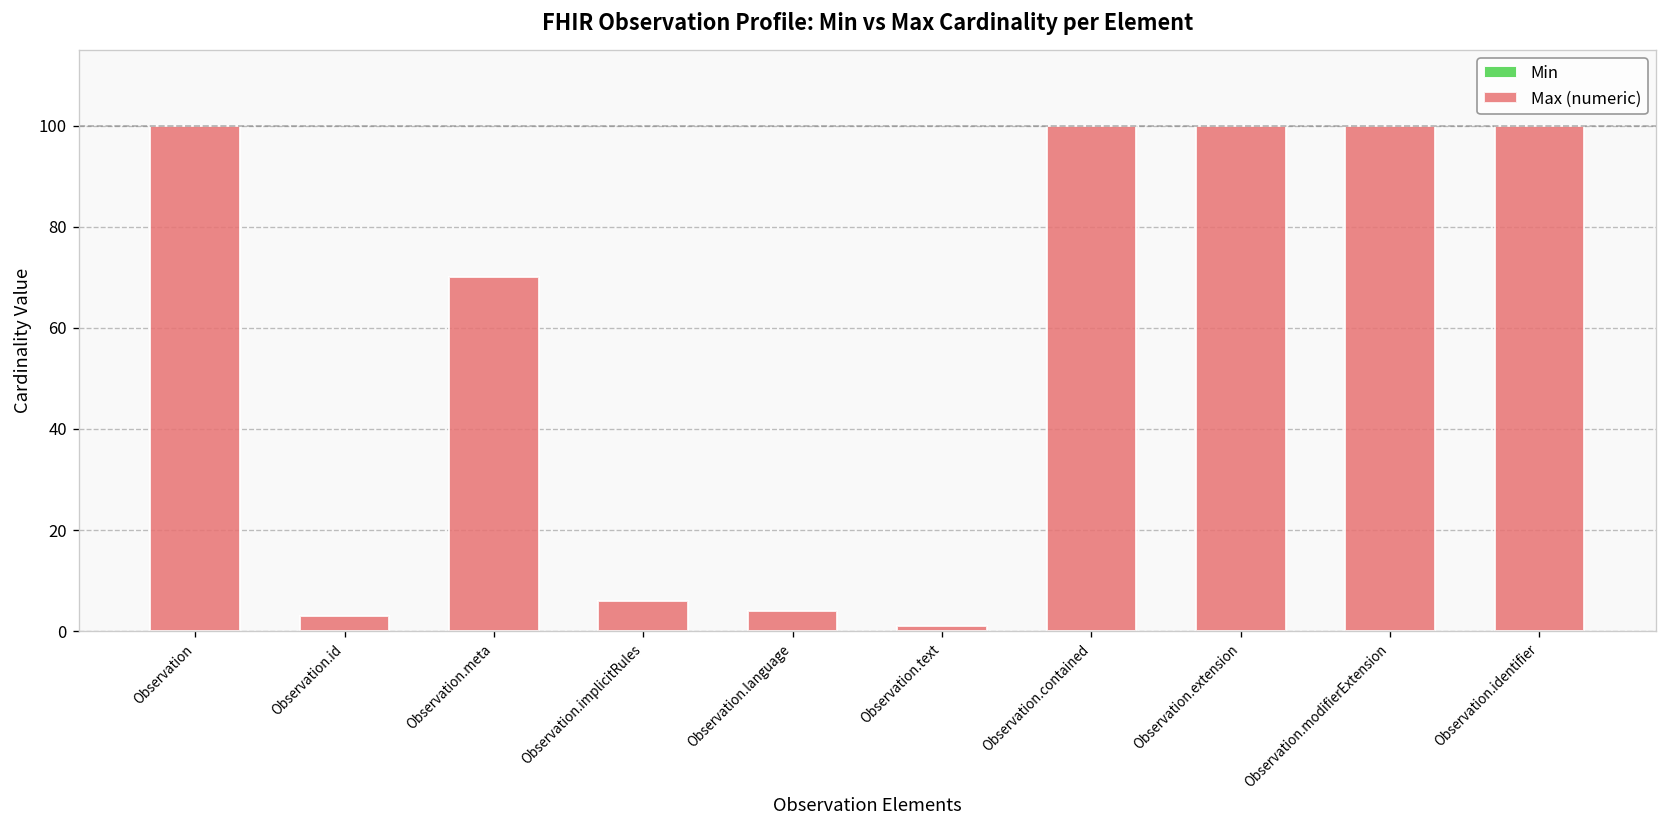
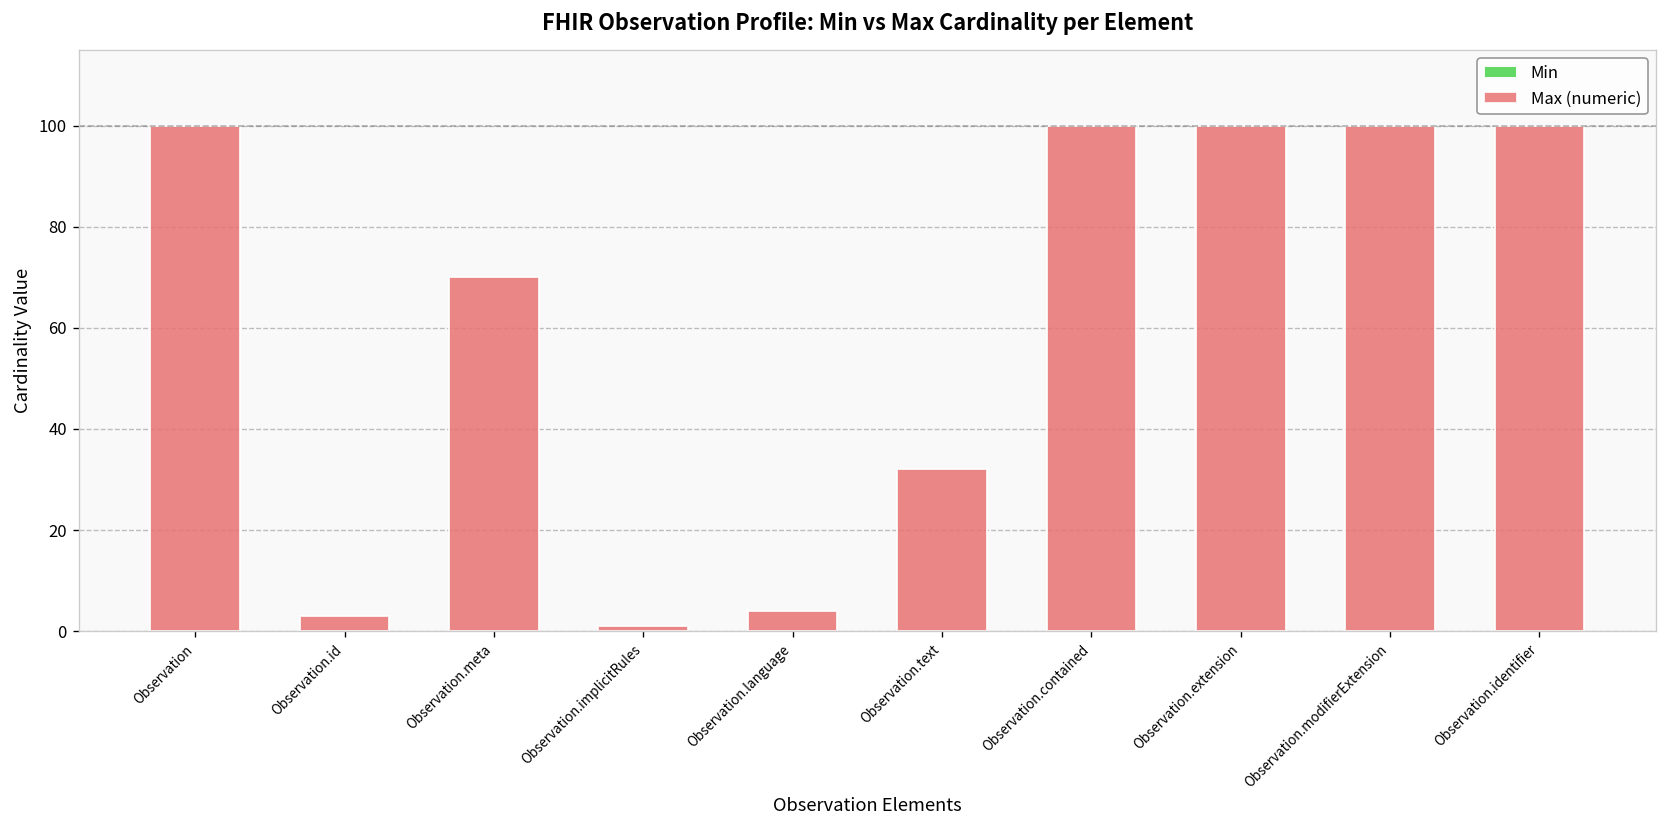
  {
    "Min": {
      "Observation": 0,
      "Observation.id": 0,
      "Observation.meta": 0,
      "Observation.implicitRules": 0,
      "Observation.language": 0,
      "Observation.text": 0,
      "Observation.contained": 0,
      "Observation.extension": 0,
      "Observation.modifierExtension": 0,
      "Observation.identifier": 0
    },
    "Max (numeric)": {
      "Observation": 100,
      "Observation.id": 3,
      "Observation.meta": 70,
-     "Observation.implicitRules": 6,
+     "Observation.implicitRules": 1,
      "Observation.language": 4,
-     "Observation.text": 1,
+     "Observation.text": 32,
      "Observation.contained": 100,
      "Observation.extension": 100,
      "Observation.modifierExtension": 100,
      "Observation.identifier": 100
    }
  }
